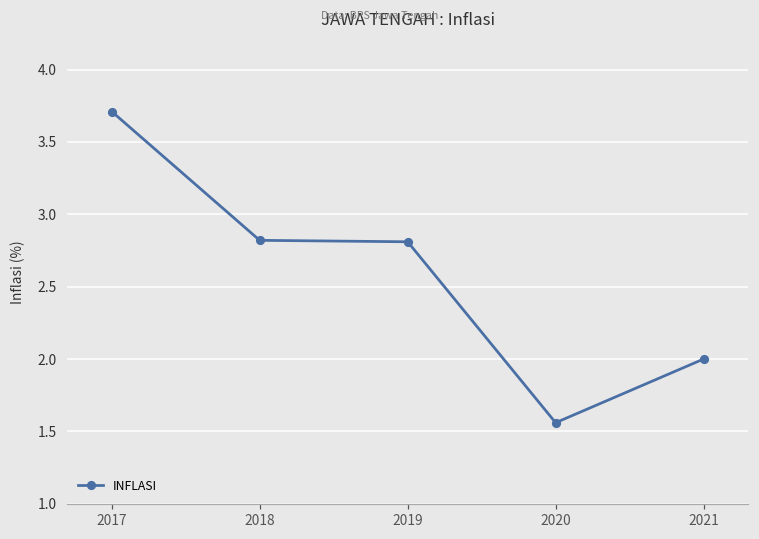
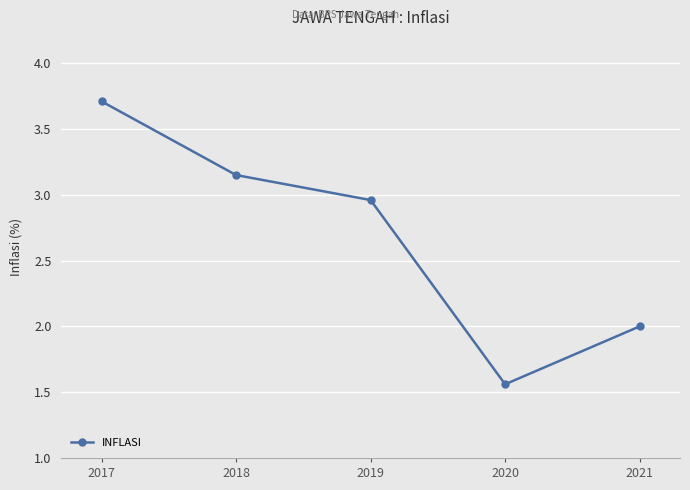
  {
    "2017": 3.71,
-   "2018": 2.82,
-   "2019": 2.81,
+   "2018": 3.15,
+   "2019": 2.96,
    "2020": 1.56,
    "2021": 2.00
  }
